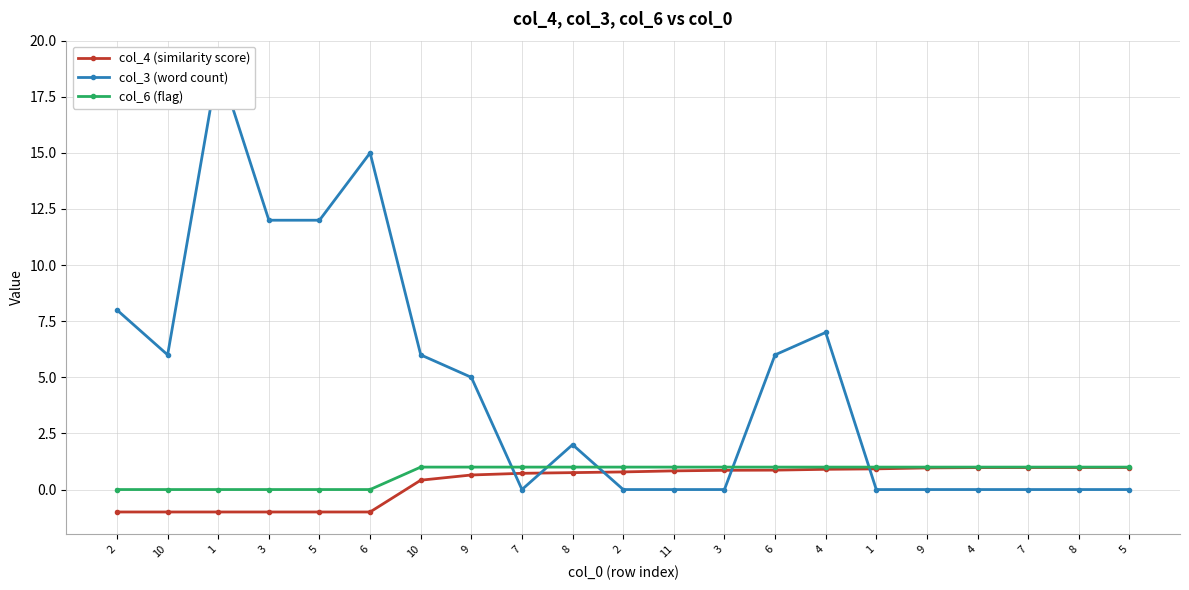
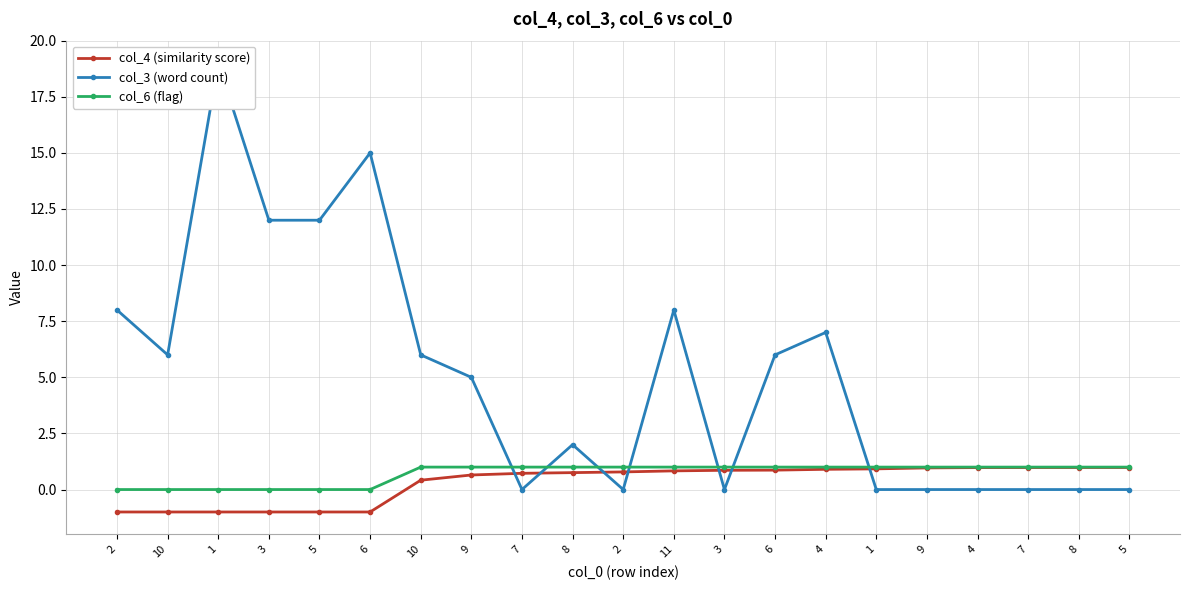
  {
    "col_4 (similarity score)": {
      "11": 0.8
    },
    "col_3 (word count)": {
-     "11": 0
+     "11": 8
    },
    "col_6 (flag)": {
      "11": 1
    }
  }
